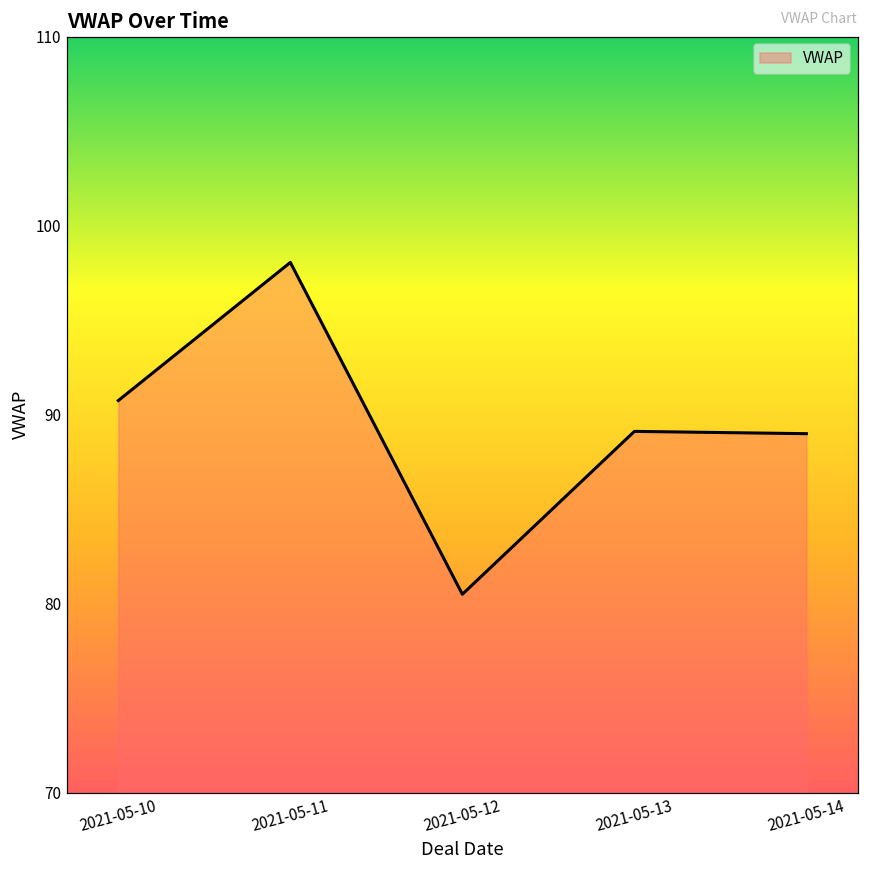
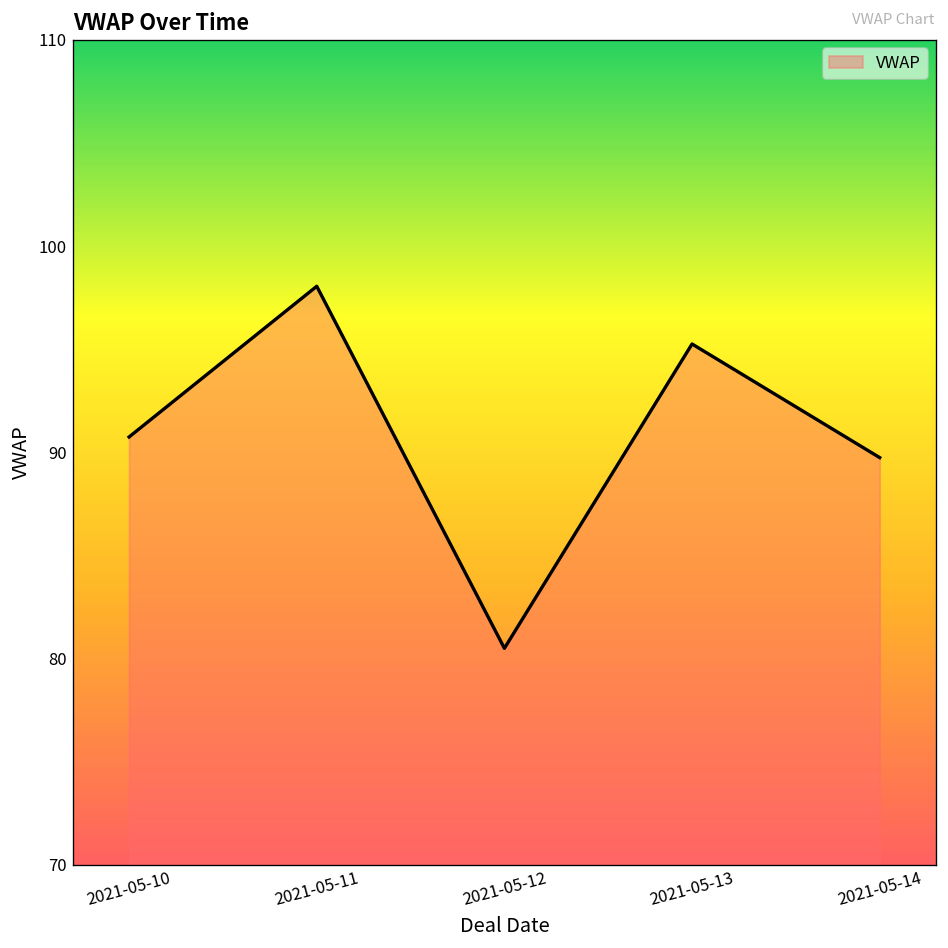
  {
    "2021-05-10": 90.7,
    "2021-05-11": 98.1,
    "2021-05-12": 80.5,
-   "2021-05-13": 89.1,
-   "2021-05-14": 89.0
+   "2021-05-13": 95.3,
+   "2021-05-14": 89.7
  }
